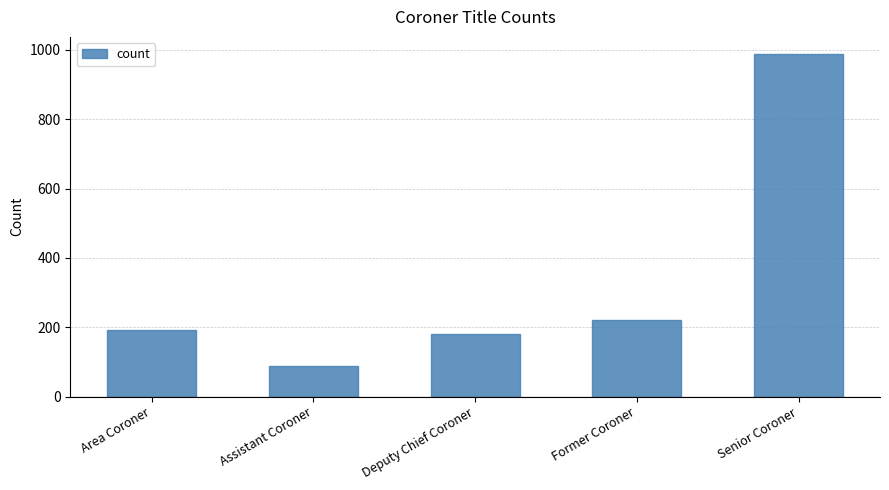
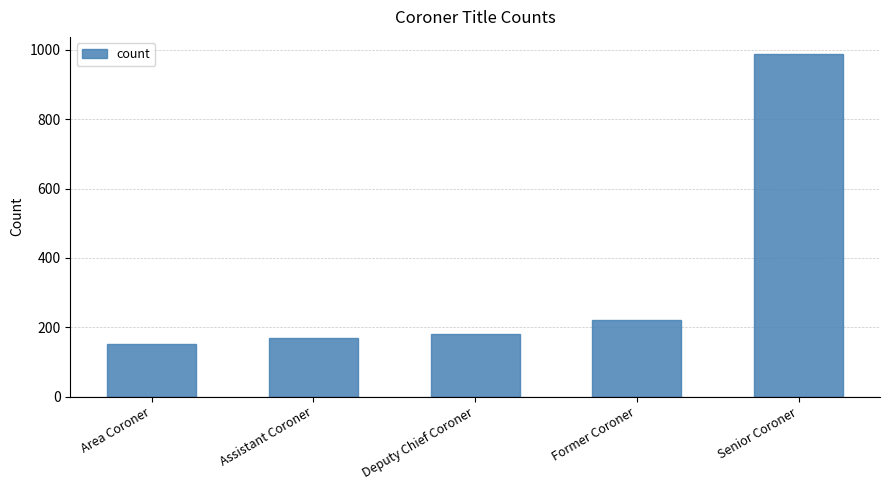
  {
-   "Area Coroner": 190,
-   "Assistant Coroner": 90,
+   "Area Coroner": 150,
+   "Assistant Coroner": 170,
    "Deputy Chief Coroner": 180,
    "Former Coroner": 220,
    "Senior Coroner": 990
  }
